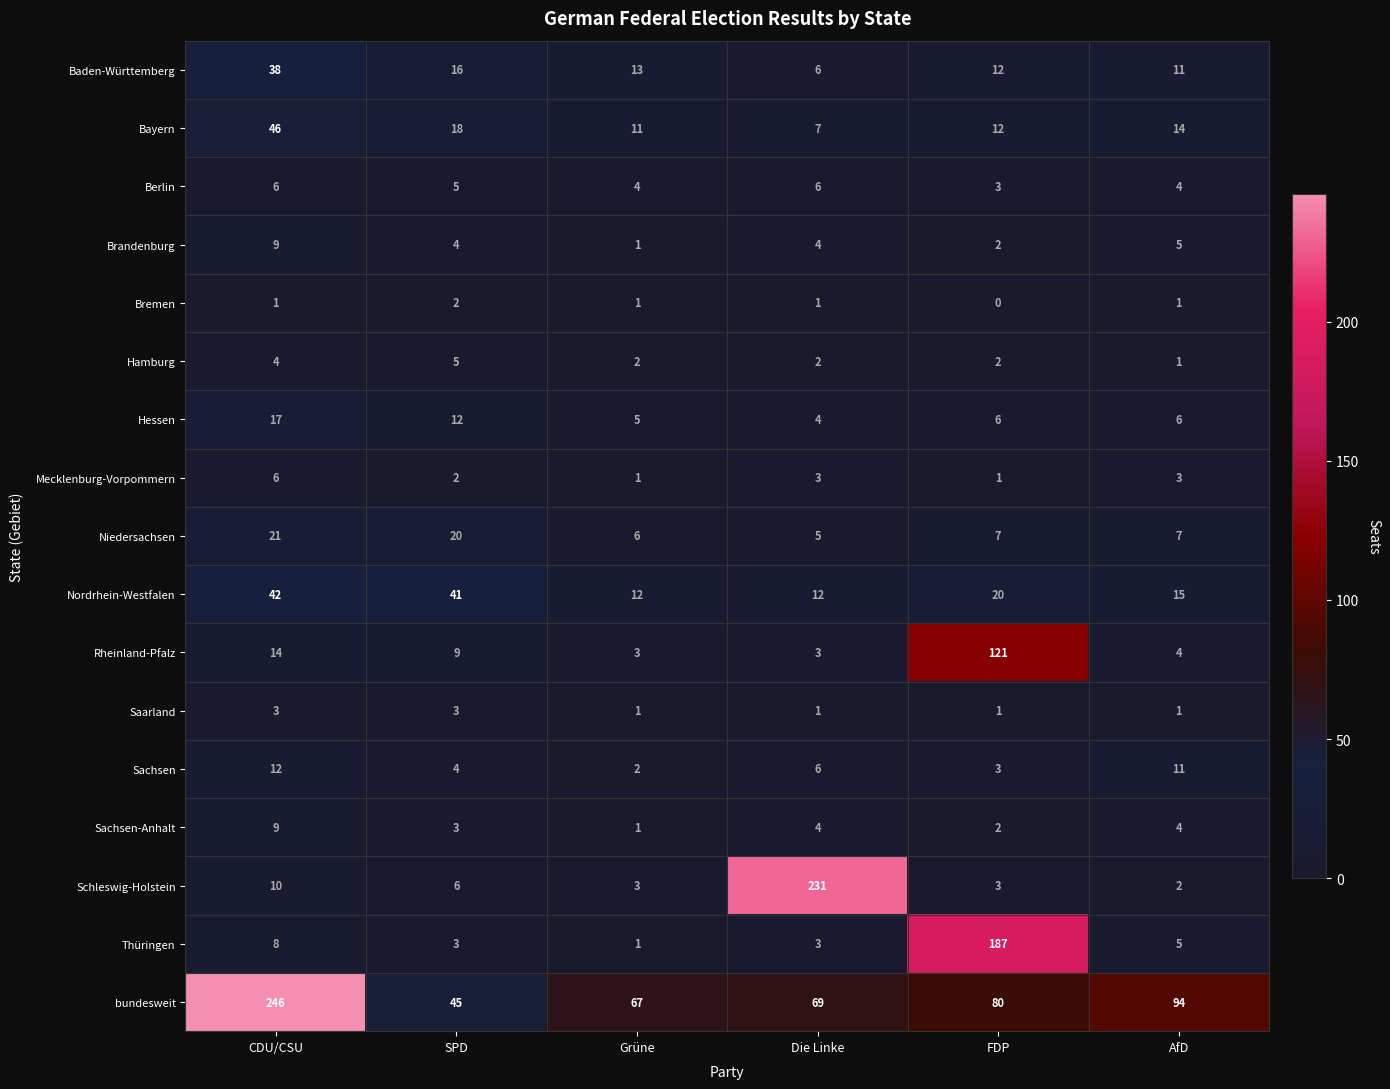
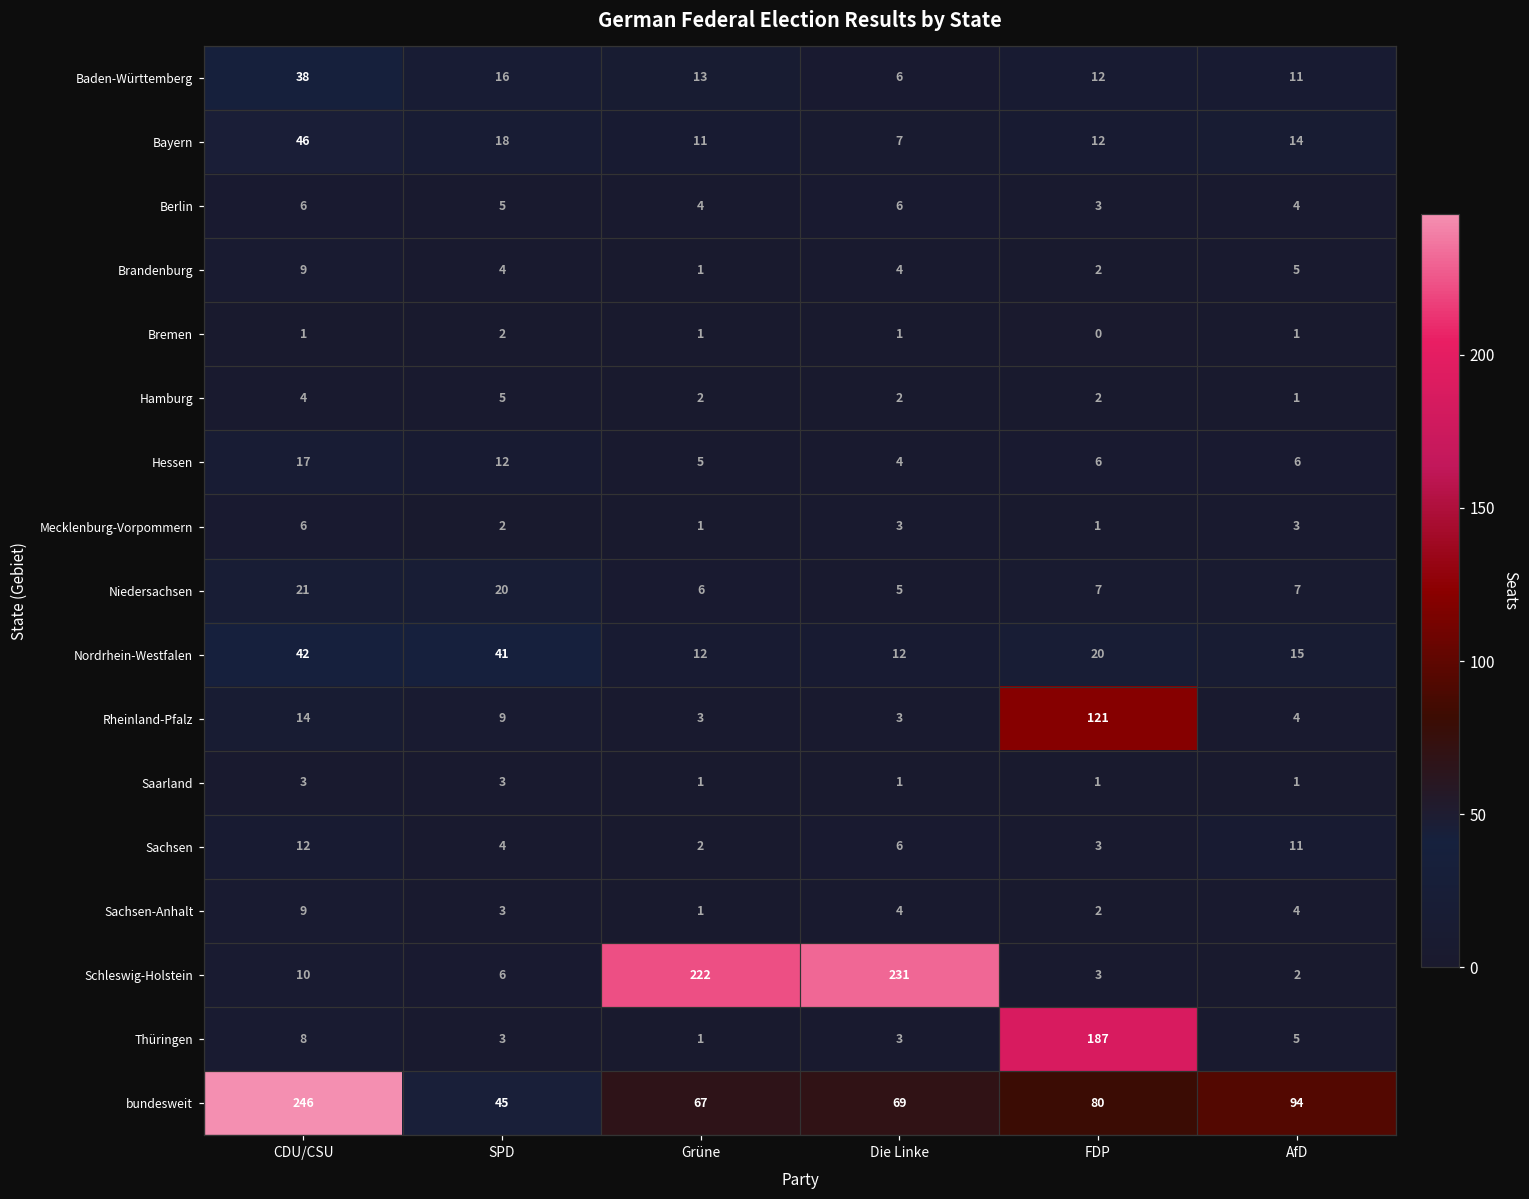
  {
    "Baden-Württemberg": {
      "CDU/CSU": 38,
      "SPD": 16,
      "Grüne": 13,
      "Die Linke": 6,
      "FDP": 12,
      "AfD": 11
    },
    "Bayern": {
      "CDU/CSU": 46,
      "SPD": 18,
      "Grüne": 11,
      "Die Linke": 7,
      "FDP": 12,
      "AfD": 14
    },
    "Berlin": {
      "CDU/CSU": 6,
      "SPD": 5,
      "Grüne": 4,
      "Die Linke": 6,
      "FDP": 3,
      "AfD": 4
    },
    "Brandenburg": {
      "CDU/CSU": 9,
      "SPD": 4,
      "Grüne": 1,
      "Die Linke": 4,
      "FDP": 2,
      "AfD": 5
    },
    "Bremen": {
      "CDU/CSU": 1,
      "SPD": 2,
      "Grüne": 1,
      "Die Linke": 1,
      "FDP": 0,
      "AfD": 1
    },
    "Hamburg": {
      "CDU/CSU": 4,
      "SPD": 5,
      "Grüne": 2,
      "Die Linke": 2,
      "FDP": 2,
      "AfD": 1
    },
    "Hessen": {
      "CDU/CSU": 17,
      "SPD": 12,
      "Grüne": 5,
      "Die Linke": 4,
      "FDP": 6,
      "AfD": 6
    },
    "Mecklenburg-Vorpommern": {
      "CDU/CSU": 6,
      "SPD": 2,
      "Grüne": 1,
      "Die Linke": 3,
      "FDP": 1,
      "AfD": 3
    },
    "Niedersachsen": {
      "CDU/CSU": 21,
      "SPD": 20,
      "Grüne": 6,
      "Die Linke": 5,
      "FDP": 7,
      "AfD": 7
    },
    "Nordrhein-Westfalen": {
      "CDU/CSU": 42,
      "SPD": 41,
      "Grüne": 12,
      "Die Linke": 12,
      "FDP": 20,
      "AfD": 15
    },
    "Rheinland-Pfalz": {
      "CDU/CSU": 14,
      "SPD": 9,
      "Grüne": 3,
      "Die Linke": 3,
      "FDP": 121,
      "AfD": 4
    },
    "Saarland": {
      "CDU/CSU": 3,
      "SPD": 3,
      "Grüne": 1,
      "Die Linke": 1,
      "FDP": 1,
      "AfD": 1
    },
    "Sachsen": {
      "CDU/CSU": 12,
      "SPD": 4,
      "Grüne": 2,
      "Die Linke": 6,
      "FDP": 3,
      "AfD": 11
    },
    "Sachsen-Anhalt": {
      "CDU/CSU": 9,
      "SPD": 3,
      "Grüne": 1,
      "Die Linke": 4,
      "FDP": 2,
      "AfD": 4
    },
    "Schleswig-Holstein": {
      "CDU/CSU": 10,
      "SPD": 6,
-     "Grüne": 3,
+     "Grüne": 222,
      "Die Linke": 231,
      "FDP": 3,
      "AfD": 2
    },
    "Thüringen": {
      "CDU/CSU": 8,
      "SPD": 3,
      "Grüne": 1,
      "Die Linke": 3,
      "FDP": 187,
      "AfD": 5
    },
    "bundesweit": {
      "CDU/CSU": 246,
      "SPD": 45,
      "Grüne": 67,
      "Die Linke": 69,
      "FDP": 80,
      "AfD": 94
    }
  }
